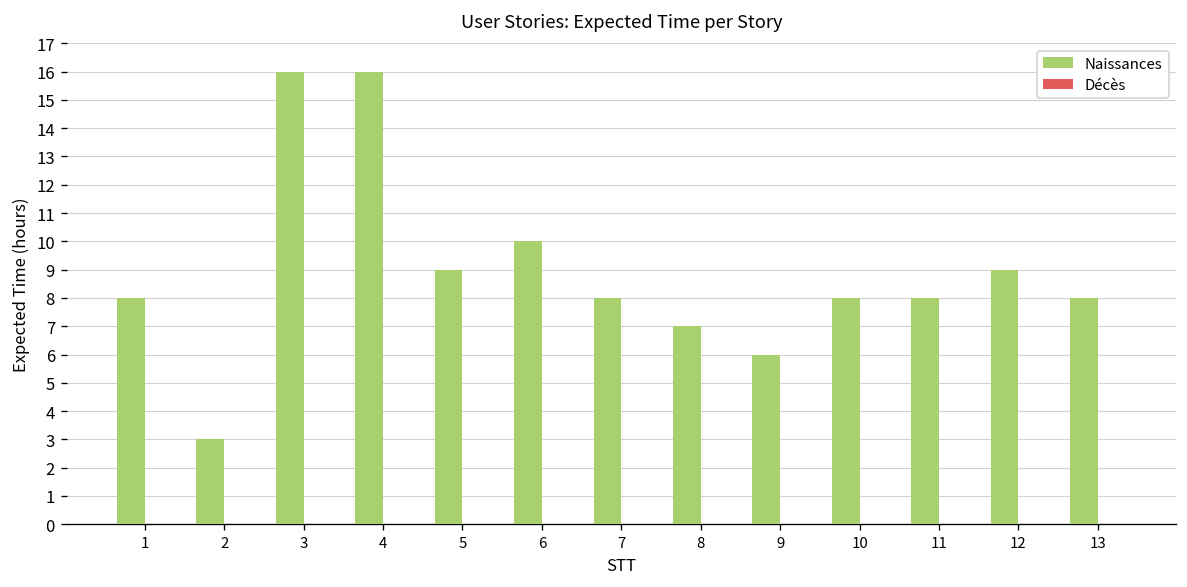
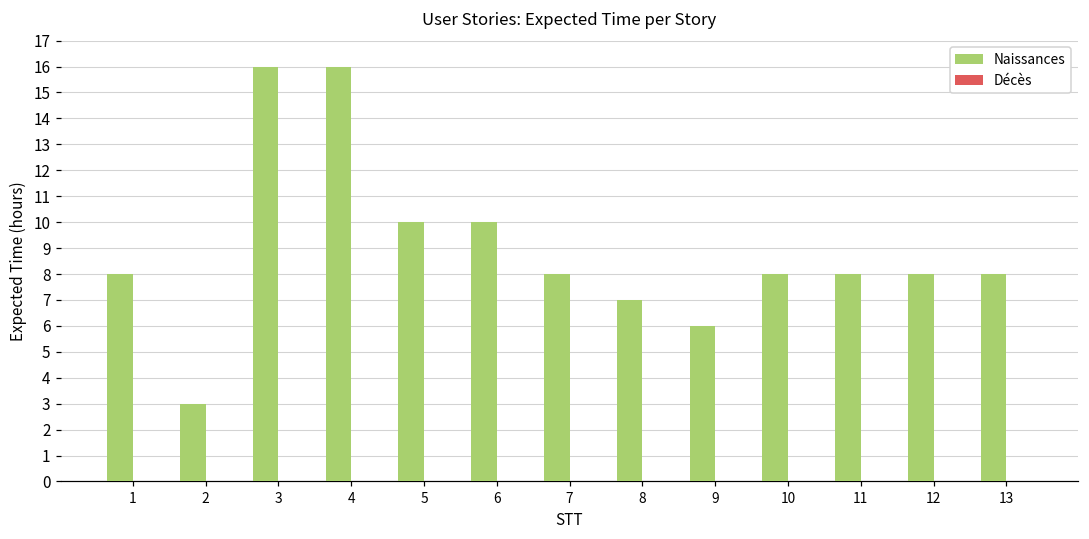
  {
    "Naissances": {
      "1": 8,
      "2": 3,
      "3": 16,
      "4": 16,
-     "5": 9,
+     "5": 10,
      "6": 10,
      "7": 8,
      "8": 7,
      "9": 6,
      "10": 8,
      "11": 8,
-     "12": 9,
+     "12": 8,
      "13": 8
    },
    "Décès": {
      "1": 0,
      "2": 0,
      "3": 0,
      "4": 0,
      "5": 0,
      "6": 0,
      "7": 0,
      "8": 0,
      "9": 0,
      "10": 0,
      "11": 0,
      "12": 0,
      "13": 0
    }
  }
